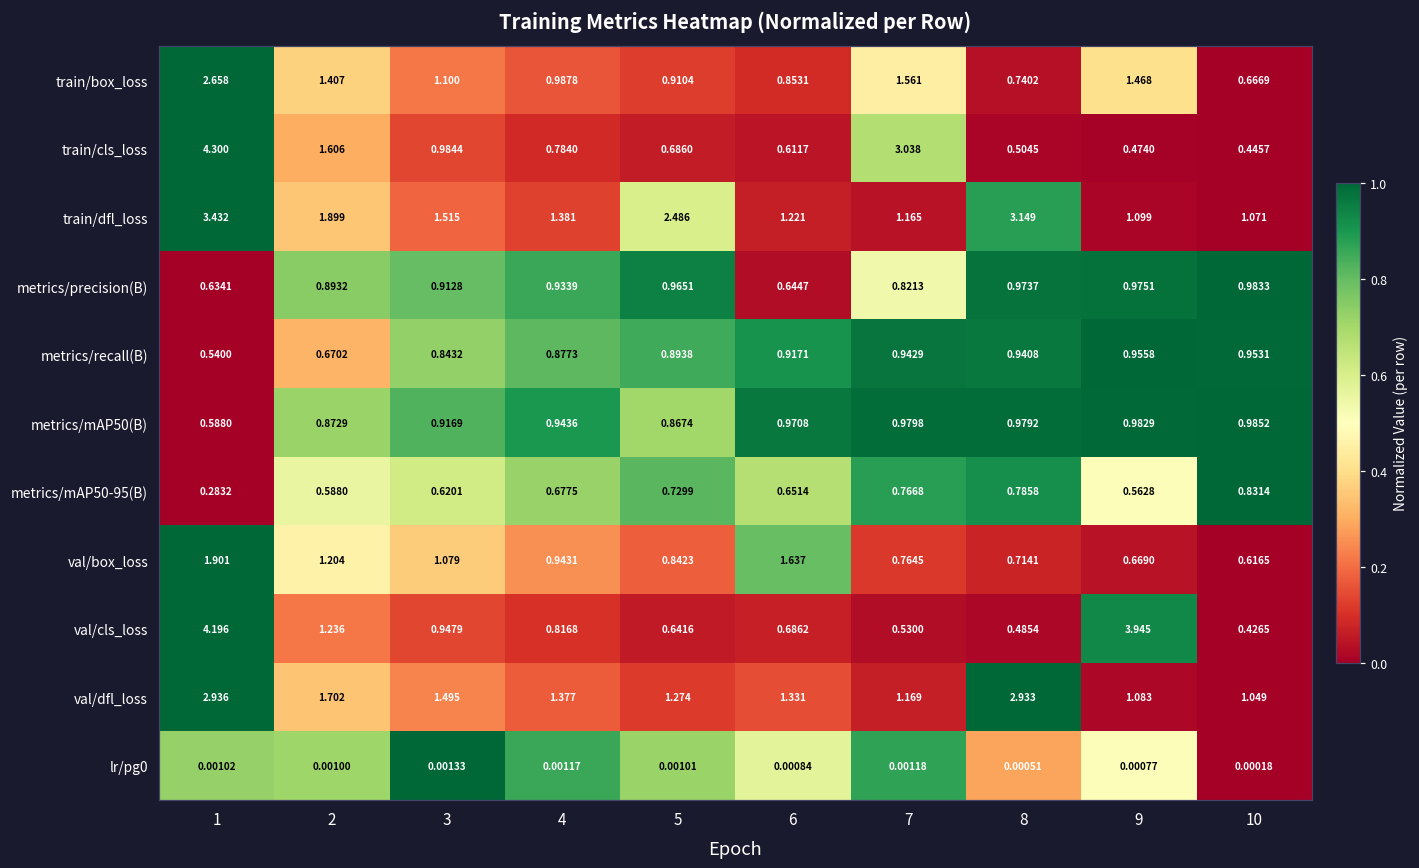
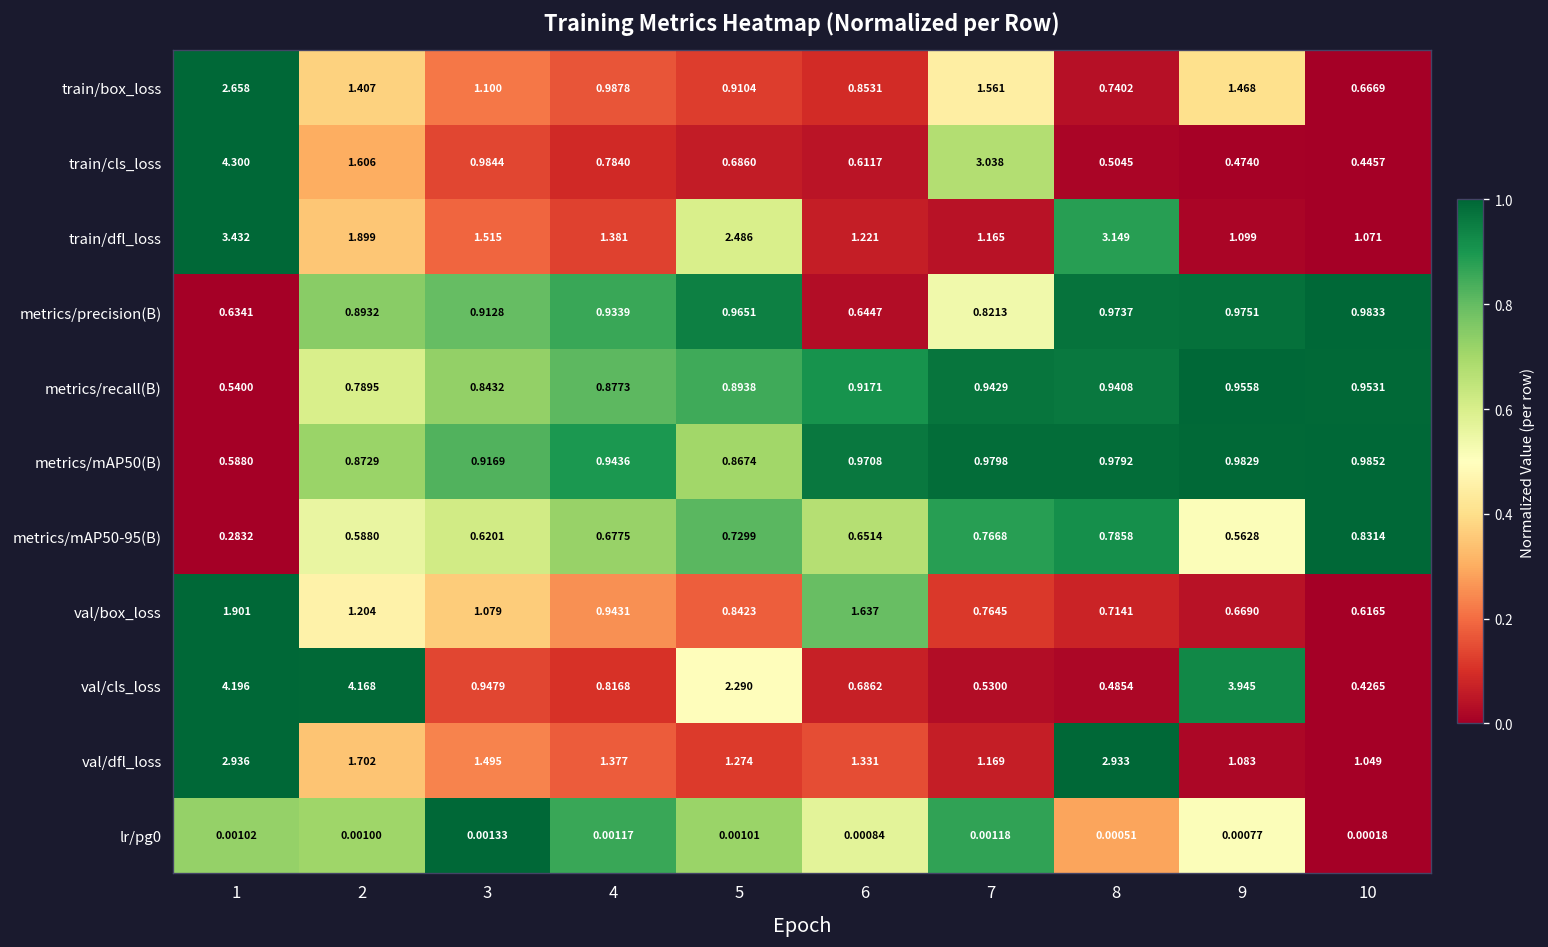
  {
    "train/box_loss": {
      "1": 2.658,
      "2": 1.407,
      "3": 1.100,
      "4": 0.9878,
      "5": 0.9104,
      "6": 0.8531,
      "7": 1.561,
      "8": 0.7402,
      "9": 1.468,
      "10": 0.6669
    },
    "train/cls_loss": {
      "1": 4.300,
      "2": 1.606,
      "3": 0.9844,
      "4": 0.7840,
      "5": 0.6860,
      "6": 0.6117,
      "7": 3.038,
      "8": 0.5045,
      "9": 0.4740,
      "10": 0.4457
    },
    "train/dfl_loss": {
      "1": 3.432,
      "2": 1.899,
      "3": 1.515,
      "4": 1.381,
      "5": 2.486,
      "6": 1.221,
      "7": 1.165,
      "8": 3.149,
      "9": 1.099,
      "10": 1.071
    },
    "metrics/precision(B)": {
      "1": 0.6341,
      "2": 0.8932,
      "3": 0.9128,
      "4": 0.9339,
      "5": 0.9651,
      "6": 0.6447,
      "7": 0.8213,
      "8": 0.9737,
      "9": 0.9751,
      "10": 0.9833
    },
    "metrics/recall(B)": {
      "1": 0.5400,
-     "2": 0.6702,
+     "2": 0.7895,
      "3": 0.8432,
      "4": 0.8773,
      "5": 0.8938,
      "6": 0.9171,
      "7": 0.9429,
      "8": 0.9408,
      "9": 0.9558,
      "10": 0.9531
    },
    "metrics/mAP50(B)": {
      "1": 0.5880,
      "2": 0.8729,
      "3": 0.9169,
      "4": 0.9436,
      "5": 0.8674,
      "6": 0.9708,
      "7": 0.9798,
      "8": 0.9792,
      "9": 0.9829,
      "10": 0.9852
    },
    "metrics/mAP50-95(B)": {
      "1": 0.2832,
      "2": 0.5880,
      "3": 0.6201,
      "4": 0.6775,
      "5": 0.7299,
      "6": 0.6514,
      "7": 0.7668,
      "8": 0.7858,
      "9": 0.5628,
      "10": 0.8314
    },
    "val/box_loss": {
      "1": 1.901,
      "2": 1.204,
      "3": 1.079,
      "4": 0.9431,
      "5": 0.8423,
      "6": 1.637,
      "7": 0.7645,
      "8": 0.7141,
      "9": 0.6690,
      "10": 0.6165
    },
    "val/cls_loss": {
      "1": 4.196,
-     "2": 1.236,
+     "2": 4.168,
      "3": 0.9479,
      "4": 0.8168,
-     "5": 0.6416,
+     "5": 2.290,
      "6": 0.6862,
      "7": 0.5300,
      "8": 0.4854,
      "9": 3.945,
      "10": 0.4265
    },
    "val/dfl_loss": {
      "1": 2.936,
      "2": 1.702,
      "3": 1.495,
      "4": 1.377,
      "5": 1.274,
      "6": 1.331,
      "7": 1.169,
      "8": 2.933,
      "9": 1.083,
      "10": 1.049
    },
    "lr/pg0": {
      "1": 0.00102,
      "2": 0.00100,
      "3": 0.00133,
      "4": 0.00117,
      "5": 0.00101,
      "6": 0.00084,
      "7": 0.00118,
      "8": 0.00051,
      "9": 0.00077,
      "10": 0.00018
    }
  }
